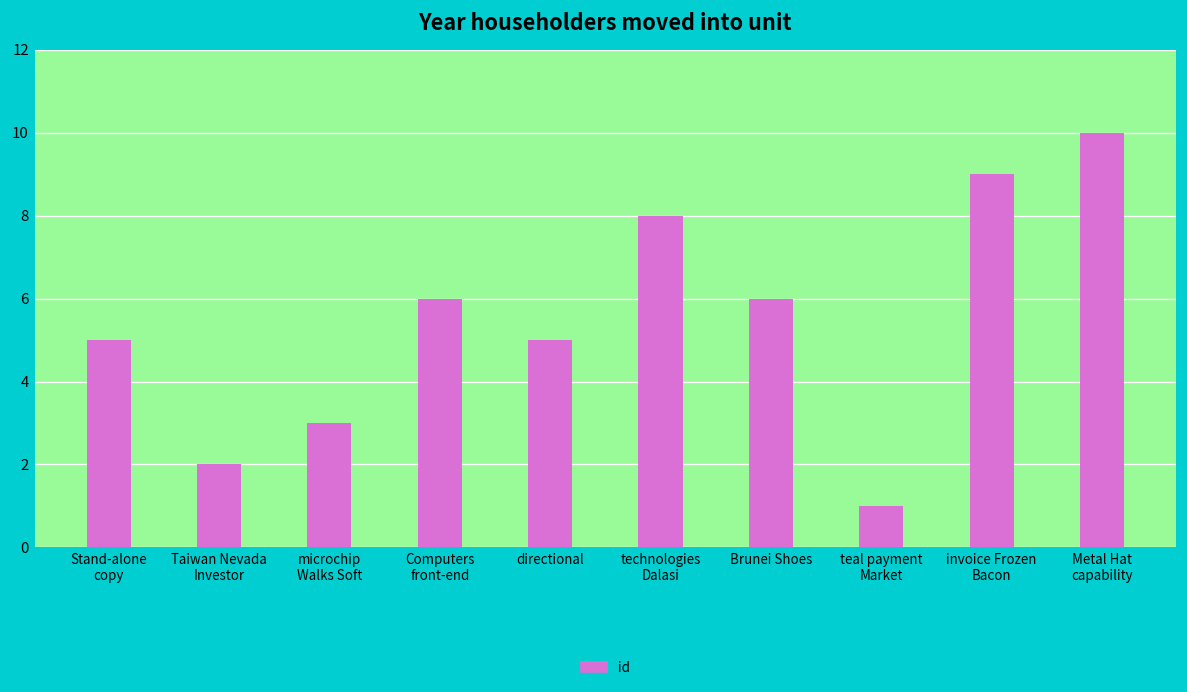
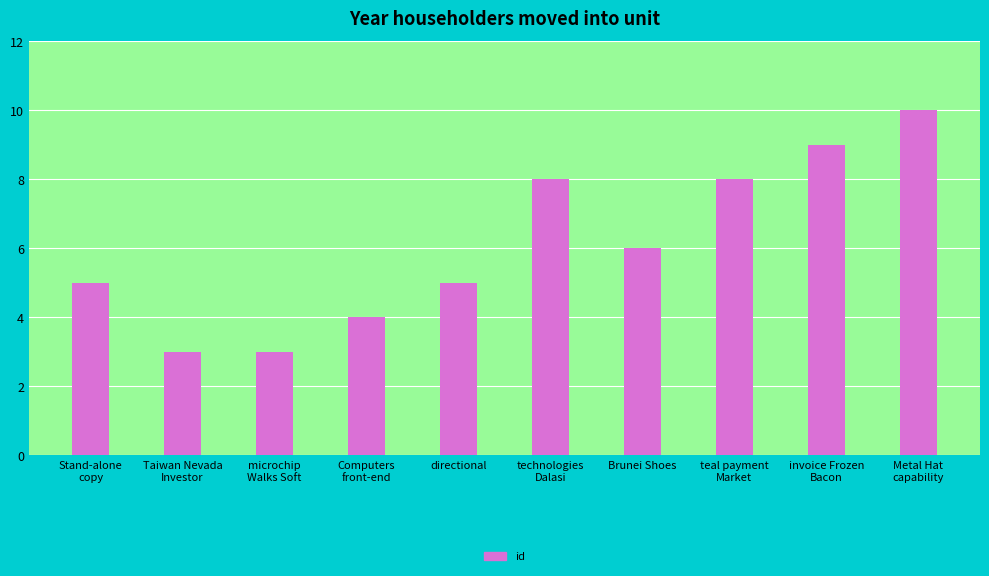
  {
    "Stand-alone copy": 5,
-   "Taiwan Nevada Investor": 2,
+   "Taiwan Nevada Investor": 3,
    "microchip Walks Soft": 3,
-   "Computers front-end": 6,
+   "Computers front-end": 4,
    "directional": 5,
    "technologies Dalasi": 8,
    "Brunei Shoes": 6,
-   "teal payment Market": 1,
+   "teal payment Market": 8,
    "invoice Frozen Bacon": 9,
    "Metal Hat capability": 10
  }
